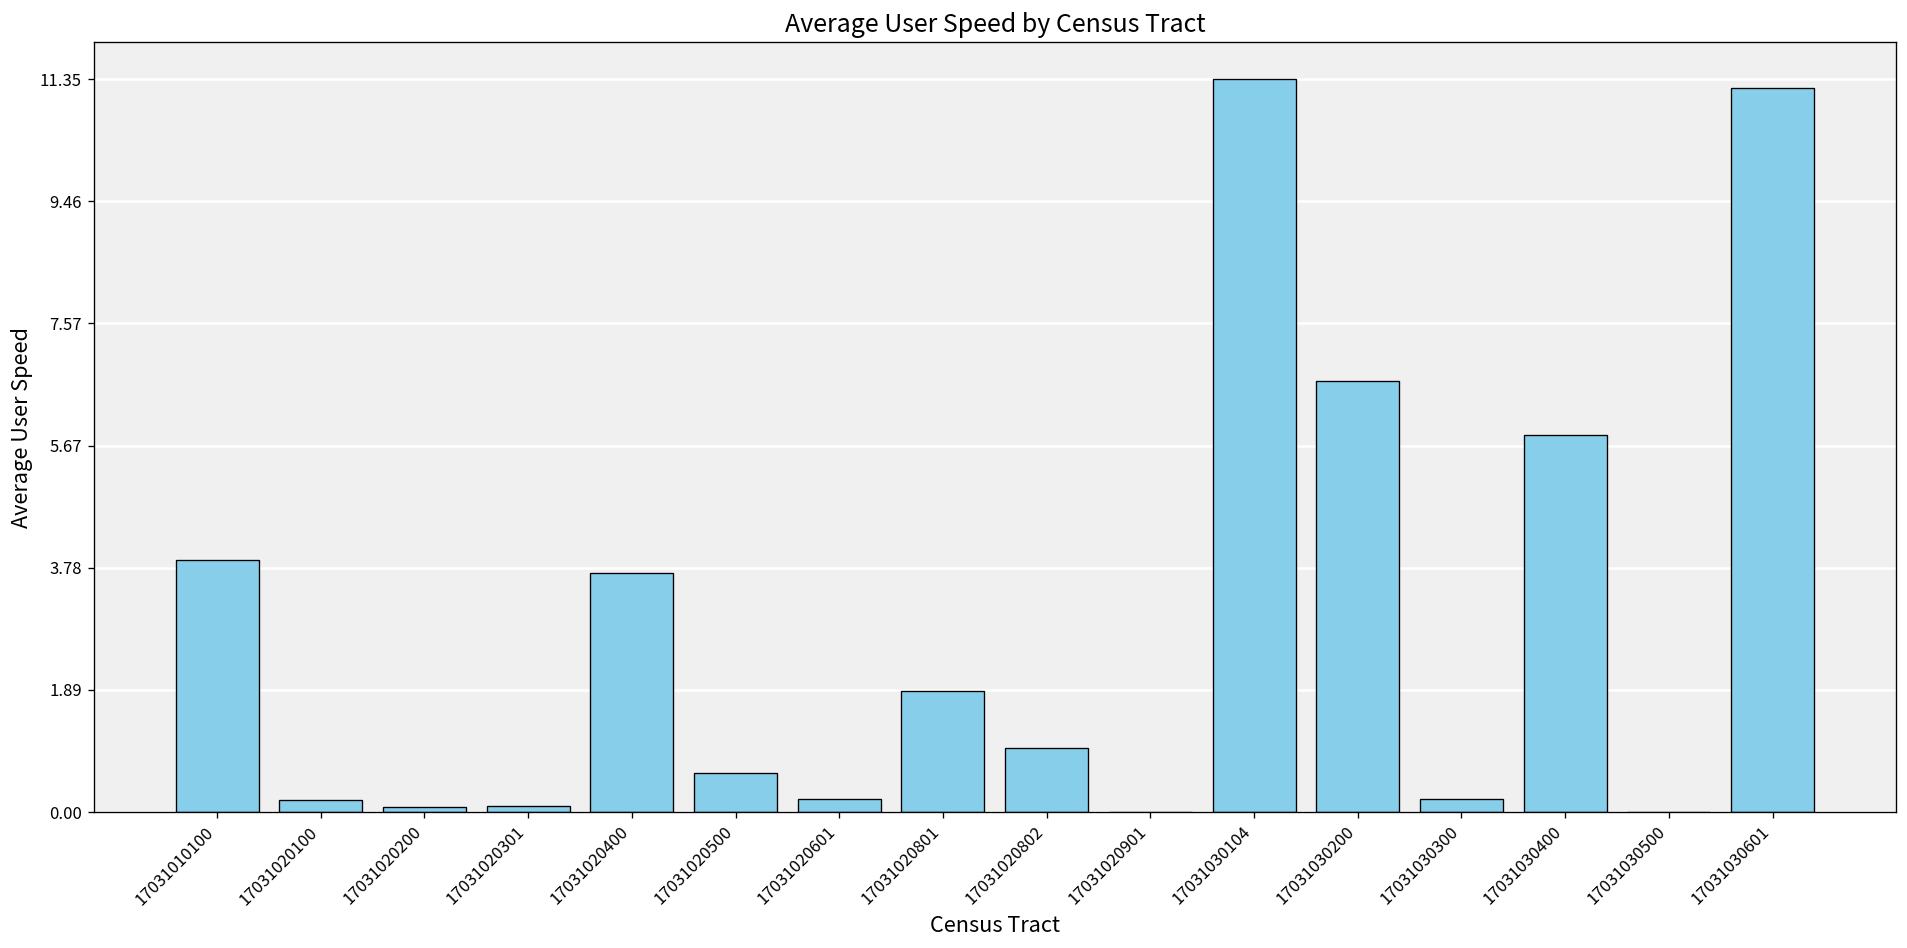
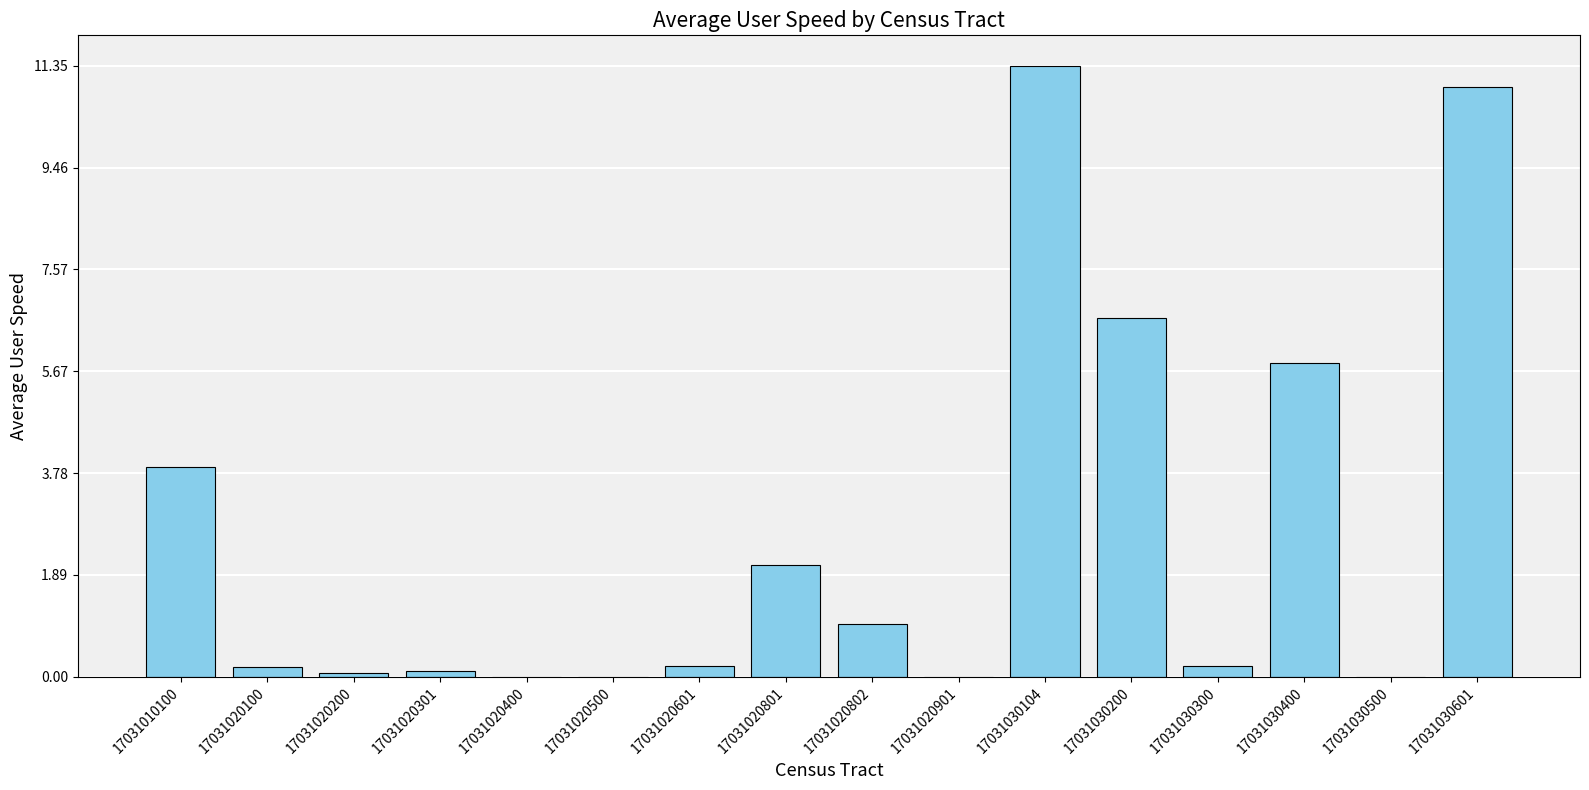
  {
    "17031010100": 3.9,
    "17031020100": 0.2,
    "17031020200": 0.1,
    "17031020301": 0.1,
-   "17031020400": 3.7,
-   "17031020500": 0.6,
+   "17031020400": 0.0,
+   "17031020500": 0.0,
    "17031020601": 0.2,
-   "17031020801": 1.9,
+   "17031020801": 2.1,
    "17031020802": 1.0,
    "17031020901": 0.0,
    "17031030104": 11.3,
    "17031030200": 6.7,
    "17031030300": 0.2,
    "17031030400": 5.8,
    "17031030500": 0.0,
-   "17031030601": 11.2
+   "17031030601": 11.0
  }
